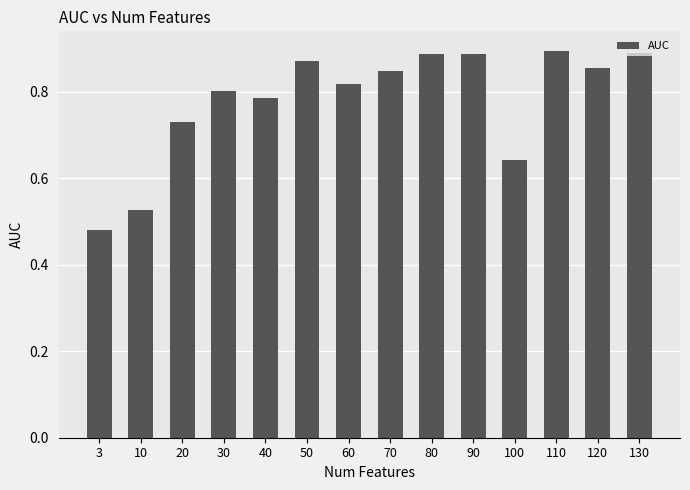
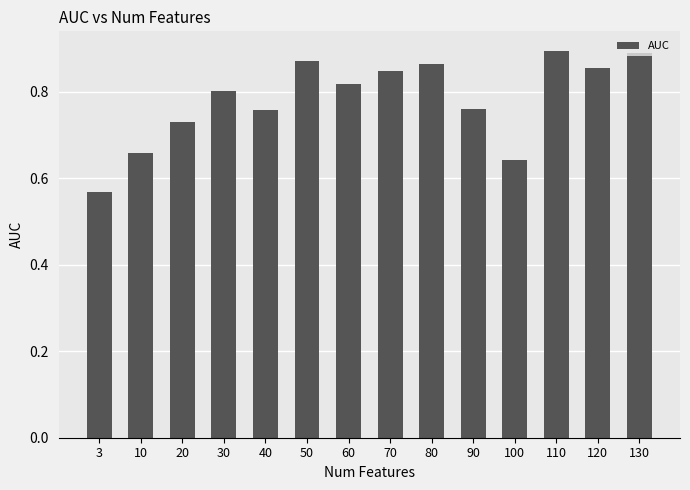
  {
-   "3": 0.48,
-   "10": 0.53,
+   "3": 0.57,
+   "10": 0.66,
    "20": 0.73,
    "30": 0.80,
-   "40": 0.79,
+   "40": 0.76,
    "50": 0.87,
    "60": 0.82,
    "70": 0.85,
-   "80": 0.89,
-   "90": 0.89,
+   "80": 0.86,
+   "90": 0.76,
    "100": 0.64,
    "110": 0.89,
    "120": 0.85
  }
